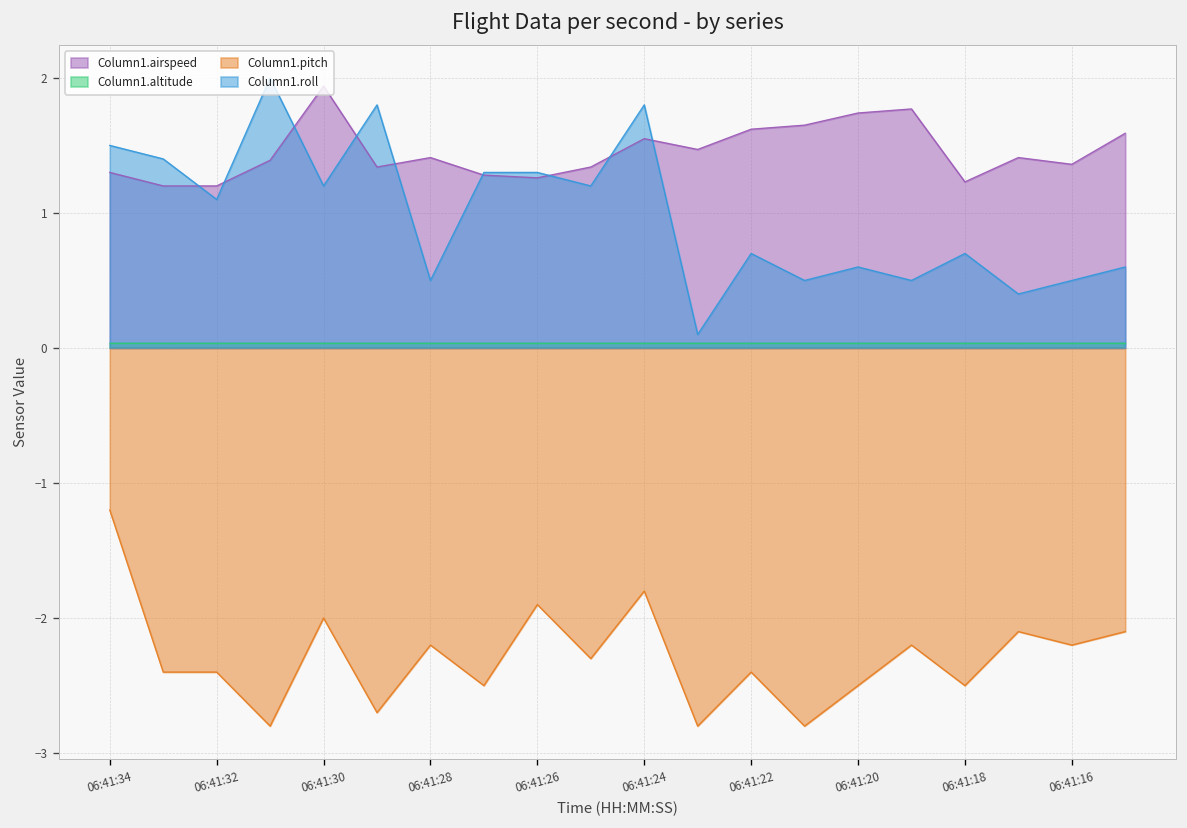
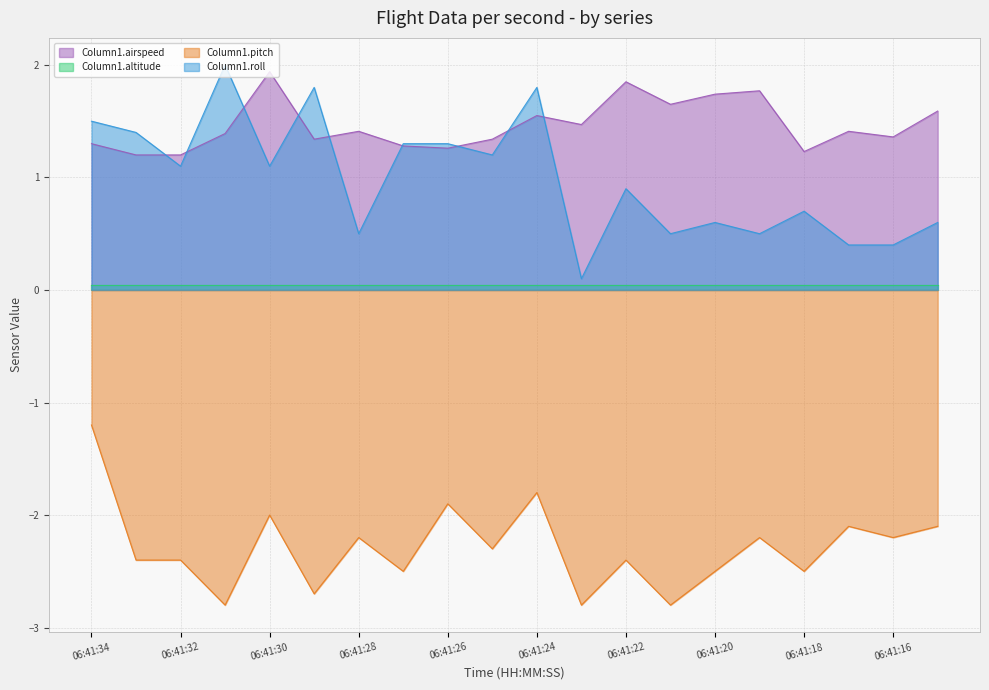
  {
    "Column1.airspeed": {
      "06:41:34": 1.30,
      "06:41:32": 1.20,
      "06:41:28": 1.41,
      "06:41:26": 1.26,
      "06:41:24": 1.55,
-     "06:41:22": 1.62,
+     "06:41:22": 1.85,
      "06:41:20": 1.74,
      "06:41:18": 1.23,
      "06:41:16": 1.36
    },
    "Column1.altitude": {
      "06:41:34": 0.04,
      "06:41:32": 0.04,
      "06:41:30": 0.04,
      "06:41:28": 0.04,
      "06:41:26": 0.04,
      "06:41:24": 0.04,
      "06:41:22": 0.04,
      "06:41:20": 0.04,
      "06:41:18": 0.04,
      "06:41:16": 0.04
    },
    "Column1.roll": {
      "06:41:34": 1.5,
      "06:41:32": 1.1,
-     "06:41:30": 1.2,
+     "06:41:30": 1.1,
      "06:41:28": 0.5,
      "06:41:26": 1.3,
      "06:41:24": 1.8,
-     "06:41:22": 0.7,
+     "06:41:22": 0.9,
      "06:41:20": 0.6,
      "06:41:18": 0.7,
-     "06:41:16": 0.5
+     "06:41:16": 0.4
    }
  }
